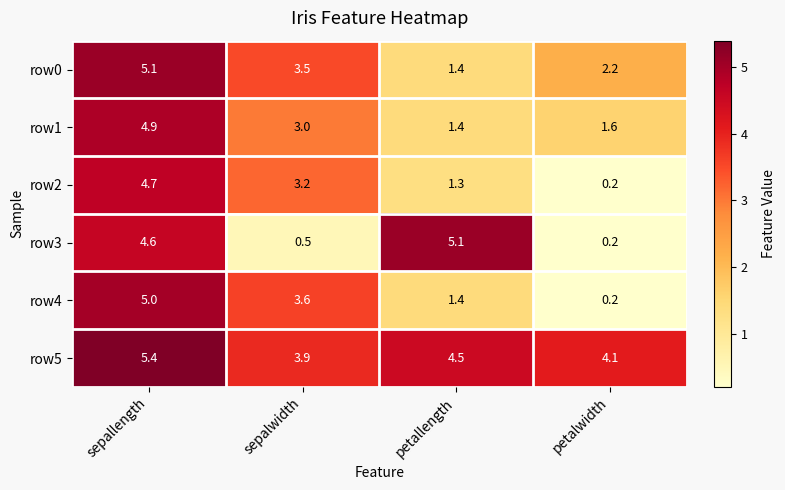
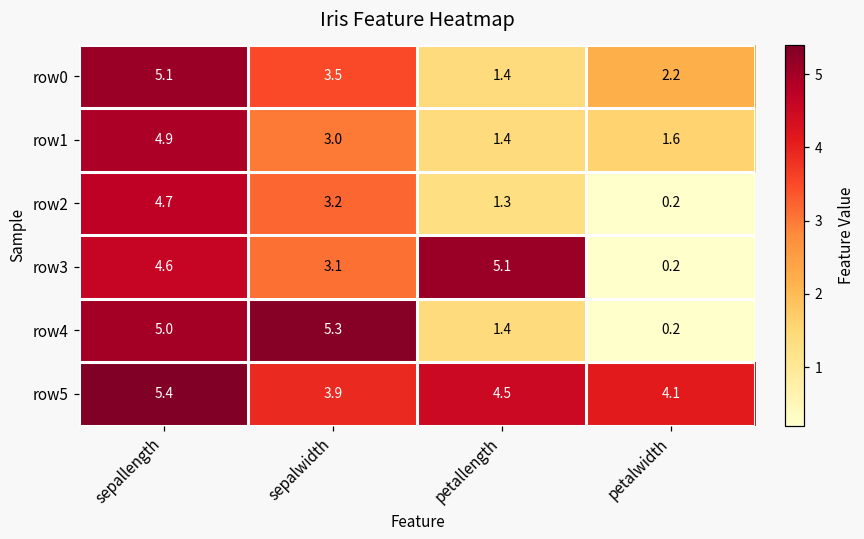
  {
    "row0": {
      "sepallength": 5.1,
      "sepalwidth": 3.5,
      "petallength": 1.4,
      "petalwidth": 2.2
    },
    "row1": {
      "sepallength": 4.9,
      "sepalwidth": 3.0,
      "petallength": 1.4,
      "petalwidth": 1.6
    },
    "row2": {
      "sepallength": 4.7,
      "sepalwidth": 3.2,
      "petallength": 1.3,
      "petalwidth": 0.2
    },
    "row3": {
      "sepallength": 4.6,
-     "sepalwidth": 0.5,
+     "sepalwidth": 3.1,
      "petallength": 5.1,
      "petalwidth": 0.2
    },
    "row4": {
      "sepallength": 5.0,
-     "sepalwidth": 3.6,
+     "sepalwidth": 5.3,
      "petallength": 1.4,
      "petalwidth": 0.2
    },
    "row5": {
      "sepallength": 5.4,
      "sepalwidth": 3.9,
      "petallength": 4.5,
      "petalwidth": 4.1
    }
  }
